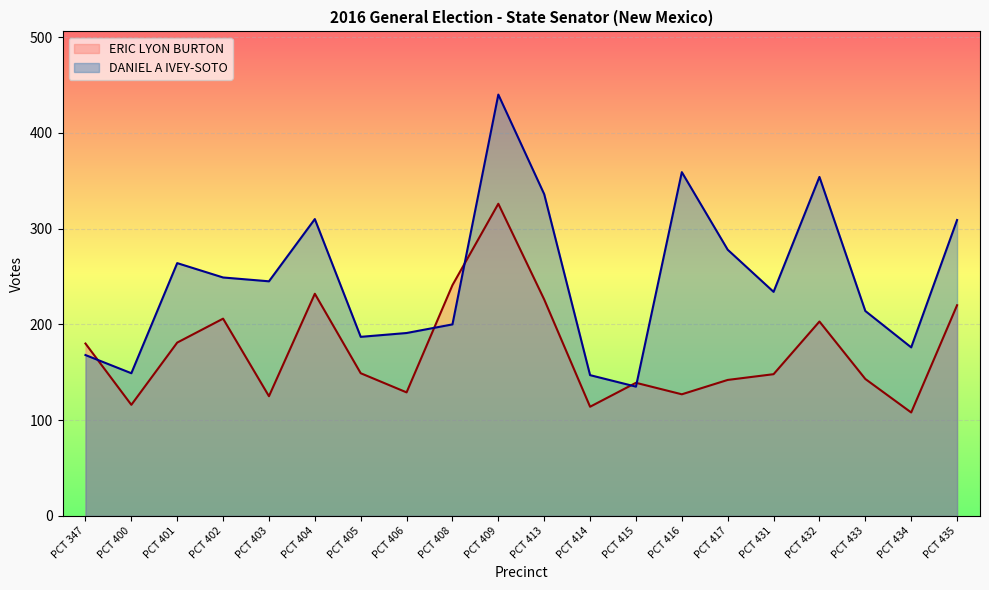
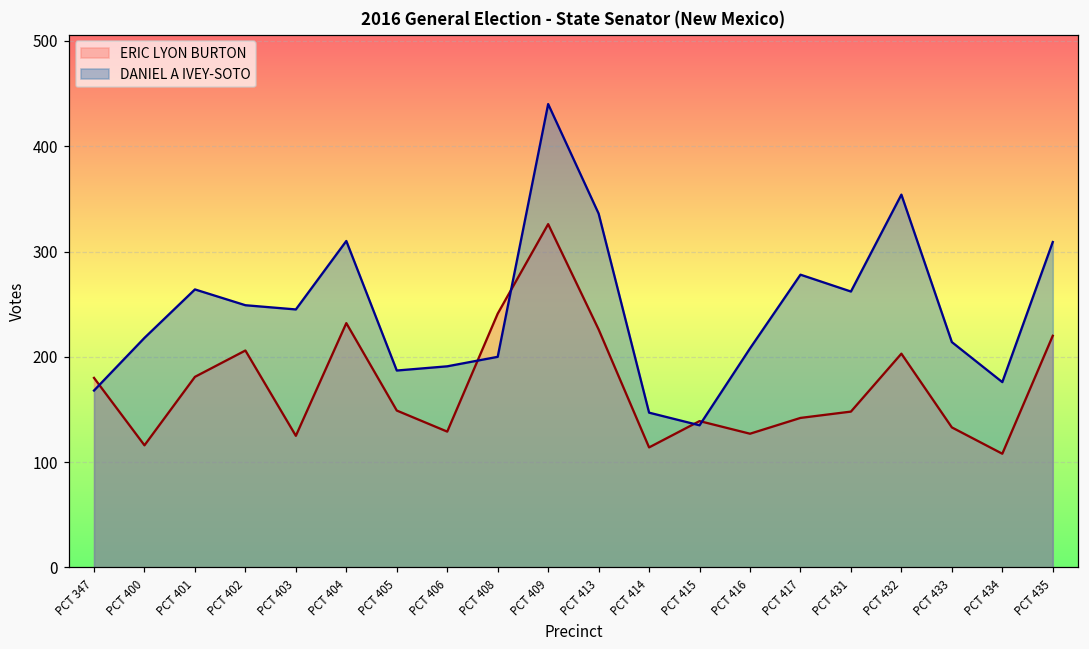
  {
    "ERIC LYON BURTON": {
      "PCT 347": 180,
      "PCT 400": 120,
      "PCT 401": 180,
      "PCT 402": 210,
      "PCT 403": 130,
      "PCT 404": 230,
      "PCT 405": 150,
      "PCT 406": 130,
      "PCT 408": 240,
      "PCT 409": 330,
      "PCT 413": 230,
      "PCT 414": 110,
      "PCT 415": 140,
      "PCT 416": 130,
      "PCT 417": 140,
      "PCT 431": 150,
      "PCT 432": 200,
-     "PCT 433": 140,
+     "PCT 433": 130,
      "PCT 434": 110,
      "PCT 435": 220
    },
    "DANIEL A IVEY-SOTO": {
      "PCT 347": 170,
-     "PCT 400": 150,
+     "PCT 400": 220,
      "PCT 401": 260,
      "PCT 402": 250,
      "PCT 403": 250,
      "PCT 404": 310,
      "PCT 405": 190,
      "PCT 406": 190,
      "PCT 408": 200,
      "PCT 409": 440,
      "PCT 413": 340,
      "PCT 414": 150,
      "PCT 415": 140,
-     "PCT 416": 360,
+     "PCT 416": 210,
      "PCT 417": 280,
-     "PCT 431": 230,
+     "PCT 431": 260,
      "PCT 432": 350,
      "PCT 433": 210,
      "PCT 434": 180,
      "PCT 435": 310
    }
  }
